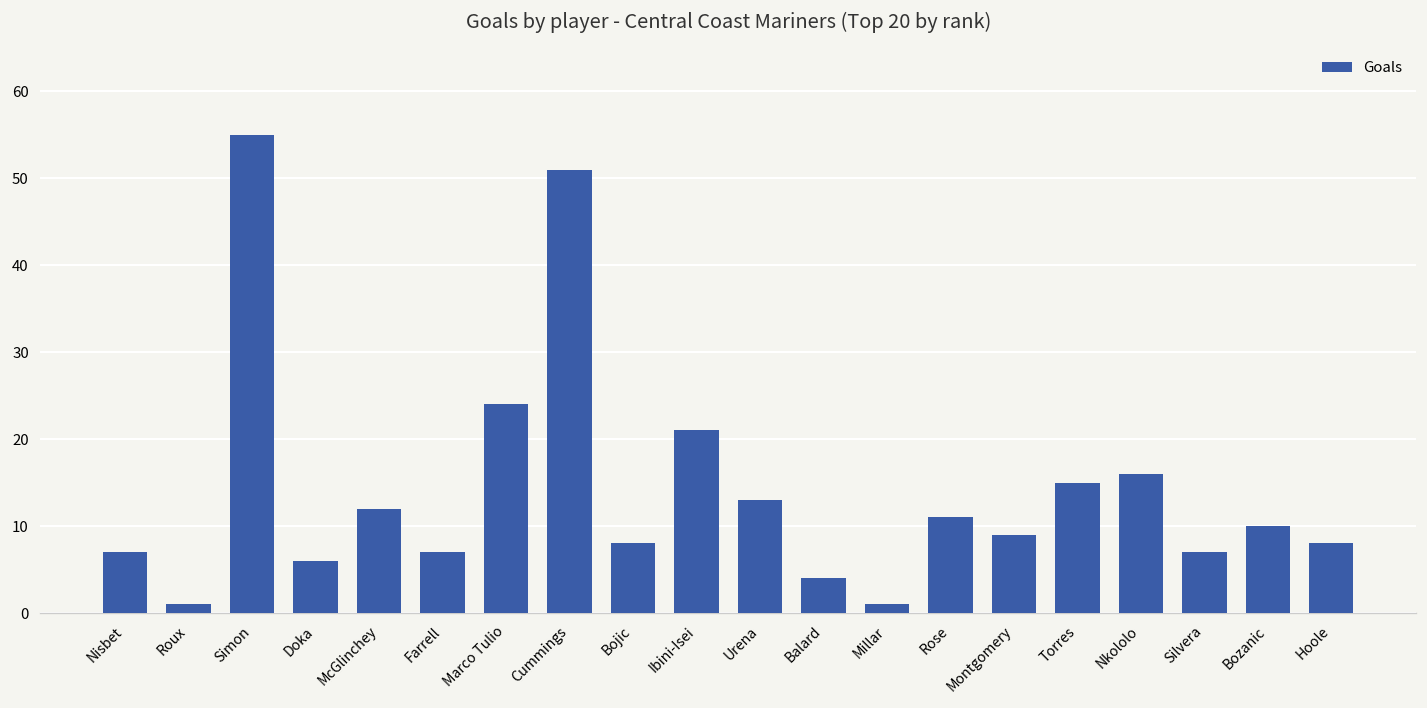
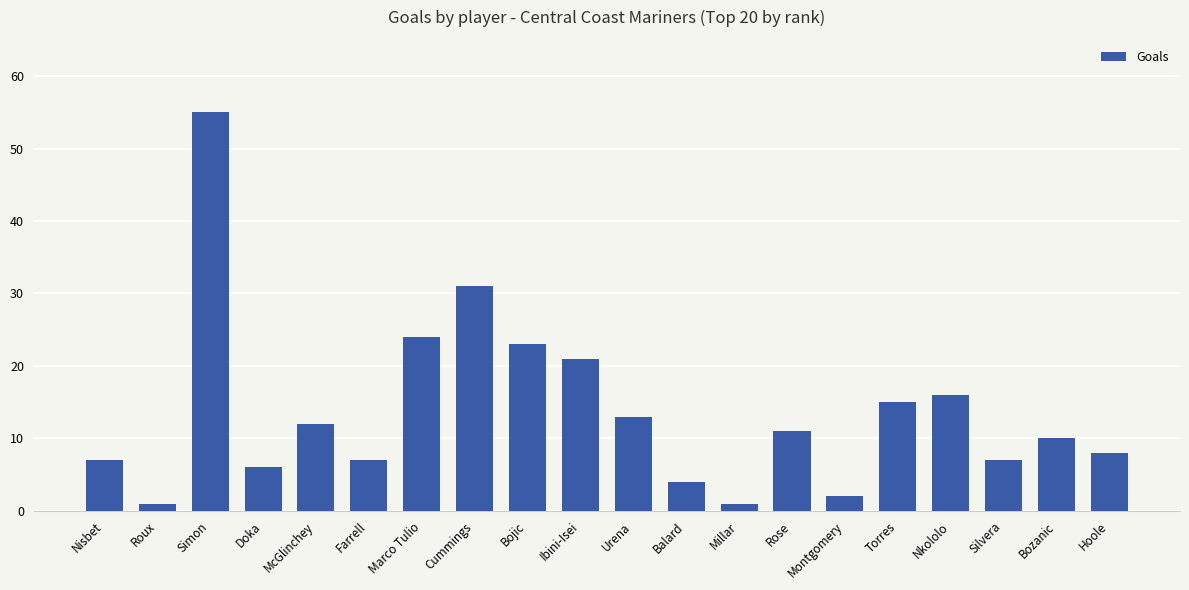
  {
    "Nisbet": 7,
    "Roux": 1,
    "Simon": 55,
    "Doka": 6,
    "McGlinchey": 12,
    "Farrell": 7,
    "Marco Tulio": 24,
-   "Cummings": 51,
-   "Bojic": 8,
+   "Cummings": 31,
+   "Bojic": 23,
    "Ibini-Isei": 21,
    "Urena": 13,
    "Balard": 4,
    "Millar": 1,
    "Rose": 11,
-   "Montgomery": 9,
+   "Montgomery": 2,
    "Torres": 15,
    "Nkololo": 16,
    "Silvera": 7,
    "Bozanic": 10,
    "Hoole": 8
  }
